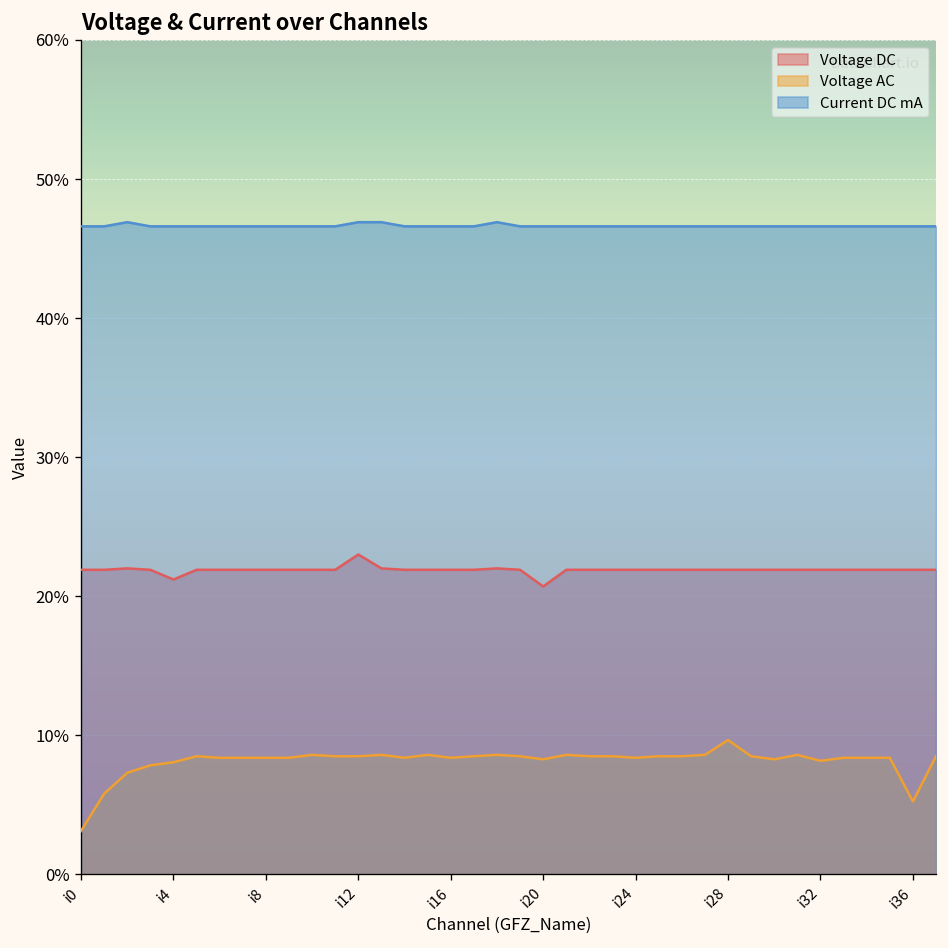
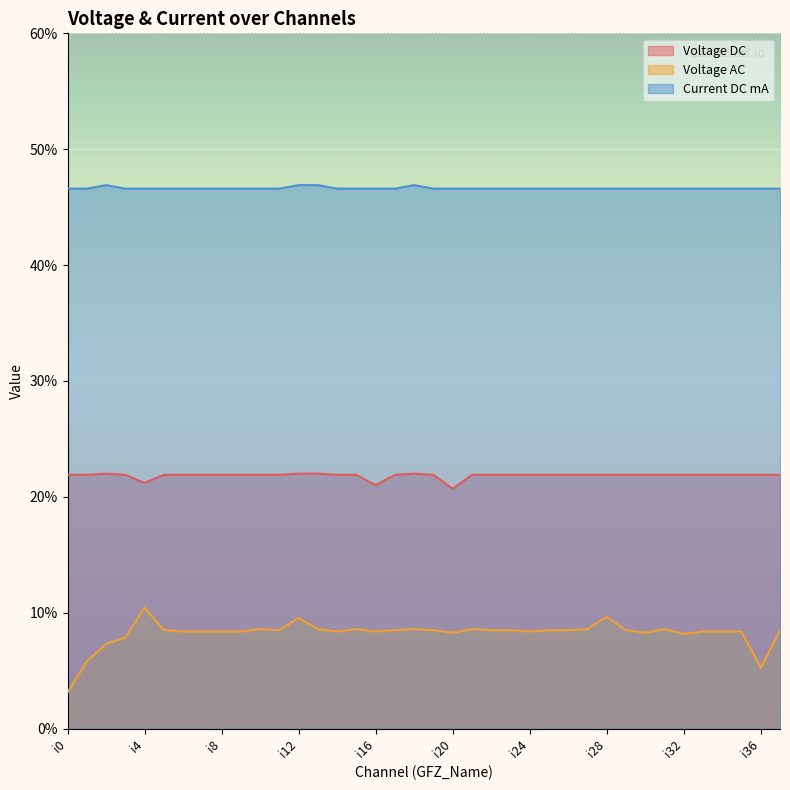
  {
    "Voltage DC": {
      "i0": "21.9%",
      "i4": "21.2%",
      "i8": "21.9%",
-     "i12": "23.0%",
-     "i16": "21.9%",
+     "i12": "22.0%",
+     "i16": "21.0%",
      "i20": "20.7%",
      "i24": "21.9%",
      "i28": "21.9%",
      "i32": "21.9%",
      "i36": "21.9%"
    },
    "Voltage AC": {
      "i0": "3.1%",
-     "i4": "8.1%",
+     "i4": "10.4%",
      "i8": "8.4%",
-     "i12": "8.5%",
+     "i12": "9.6%",
      "i16": "8.4%",
      "i20": "8.3%",
      "i24": "8.4%",
      "i28": "9.7%",
      "i32": "8.2%",
      "i36": "5.2%"
    },
    "Current DC mA": {
      "i0": "46.6%",
      "i4": "46.6%",
      "i8": "46.6%",
      "i12": "46.9%",
      "i16": "46.6%",
      "i20": "46.6%",
      "i24": "46.6%",
      "i28": "46.6%",
      "i32": "46.6%",
      "i36": "46.6%"
    }
  }
